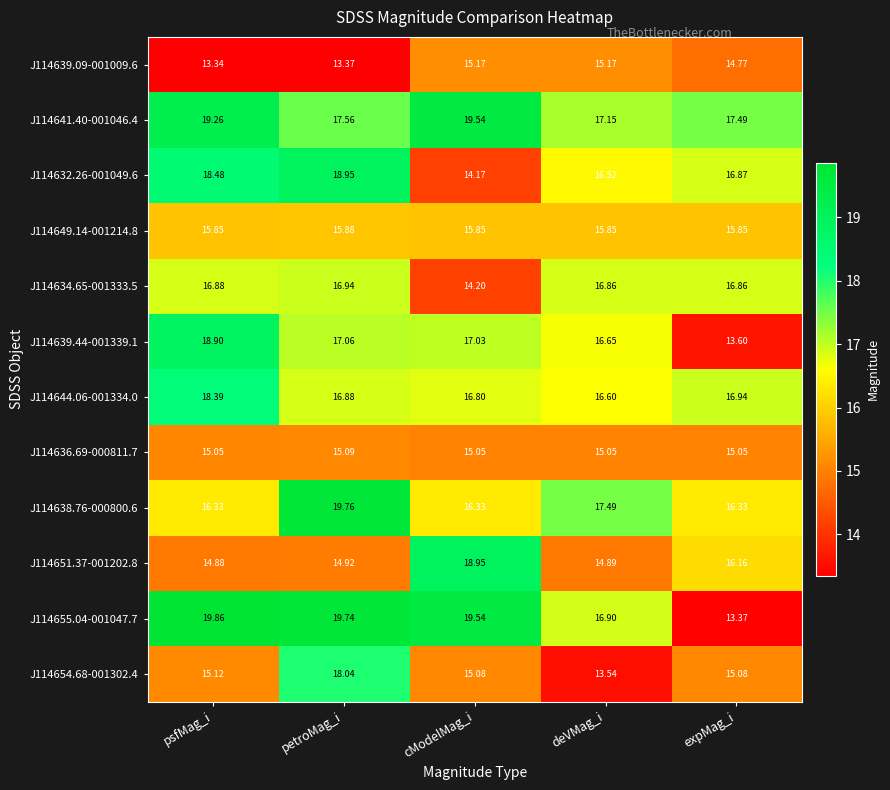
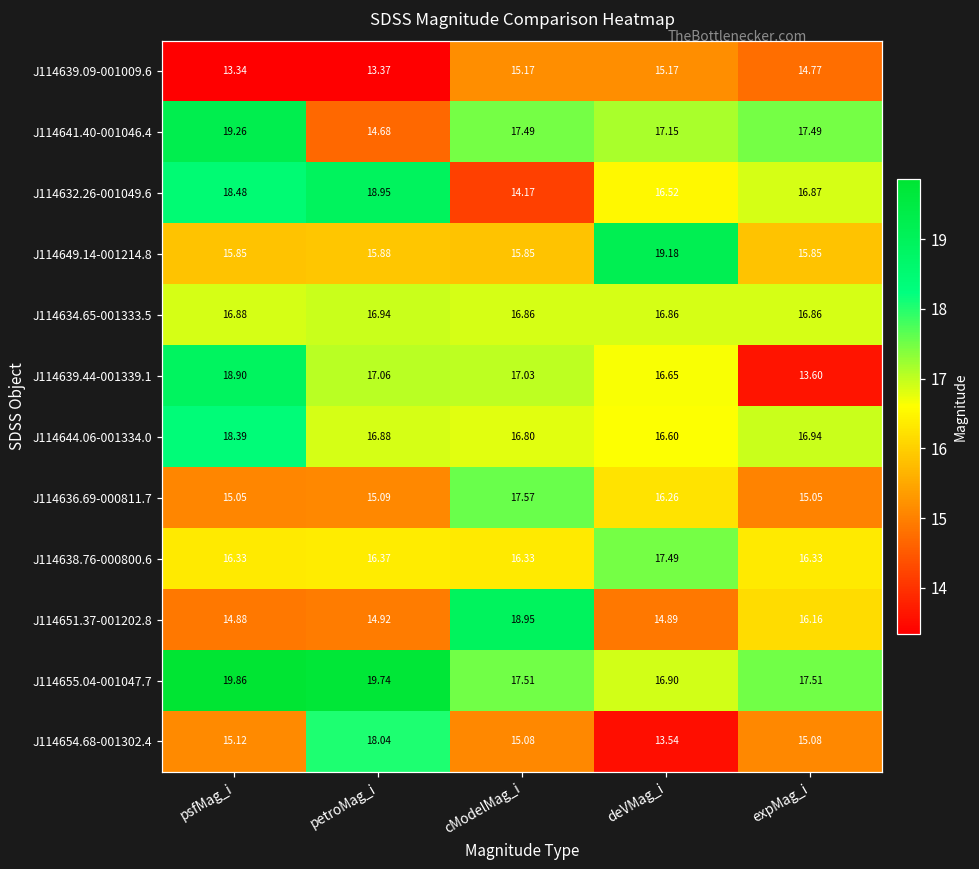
  {
    "J114639.09-001009.6": {
      "psfMag_i": 13.34,
      "petroMag_i": 13.37,
      "cModelMag_i": 15.17,
      "deVMag_i": 15.17,
      "expMag_i": 14.77
    },
    "J114641.40-001046.4": {
      "psfMag_i": 19.26,
-     "petroMag_i": 17.56,
-     "cModelMag_i": 19.54,
+     "petroMag_i": 14.68,
+     "cModelMag_i": 17.49,
      "deVMag_i": 17.15,
      "expMag_i": 17.49
    },
    "J114632.26-001049.6": {
      "psfMag_i": 18.48,
      "petroMag_i": 18.95,
      "cModelMag_i": 14.17,
      "deVMag_i": 16.52,
      "expMag_i": 16.87
    },
    "J114649.14-001214.8": {
      "psfMag_i": 15.85,
      "petroMag_i": 15.88,
      "cModelMag_i": 15.85,
-     "deVMag_i": 15.85,
+     "deVMag_i": 19.18,
      "expMag_i": 15.85
    },
    "J114634.65-001333.5": {
      "psfMag_i": 16.88,
      "petroMag_i": 16.94,
-     "cModelMag_i": 14.20,
+     "cModelMag_i": 16.86,
      "deVMag_i": 16.86,
      "expMag_i": 16.86
    },
    "J114639.44-001339.1": {
      "psfMag_i": 18.90,
      "petroMag_i": 17.06,
      "cModelMag_i": 17.03,
      "deVMag_i": 16.65,
      "expMag_i": 13.60
    },
    "J114644.06-001334.0": {
      "psfMag_i": 18.39,
      "petroMag_i": 16.88,
      "cModelMag_i": 16.80,
      "deVMag_i": 16.60,
      "expMag_i": 16.94
    },
    "J114636.69-000811.7": {
      "psfMag_i": 15.05,
      "petroMag_i": 15.09,
-     "cModelMag_i": 15.05,
-     "deVMag_i": 15.05,
+     "cModelMag_i": 17.57,
+     "deVMag_i": 16.26,
      "expMag_i": 15.05
    },
    "J114638.76-000800.6": {
      "psfMag_i": 16.33,
-     "petroMag_i": 19.76,
+     "petroMag_i": 16.37,
      "cModelMag_i": 16.33,
      "deVMag_i": 17.49,
      "expMag_i": 16.33
    },
    "J114651.37-001202.8": {
      "psfMag_i": 14.88,
      "petroMag_i": 14.92,
      "cModelMag_i": 18.95,
      "deVMag_i": 14.89,
      "expMag_i": 16.16
    },
    "J114655.04-001047.7": {
      "psfMag_i": 19.86,
      "petroMag_i": 19.74,
-     "cModelMag_i": 19.54,
+     "cModelMag_i": 17.51,
      "deVMag_i": 16.90,
-     "expMag_i": 13.37
+     "expMag_i": 17.51
    },
    "J114654.68-001302.4": {
      "psfMag_i": 15.12,
      "petroMag_i": 18.04,
      "cModelMag_i": 15.08,
      "deVMag_i": 13.54,
      "expMag_i": 15.08
    }
  }
